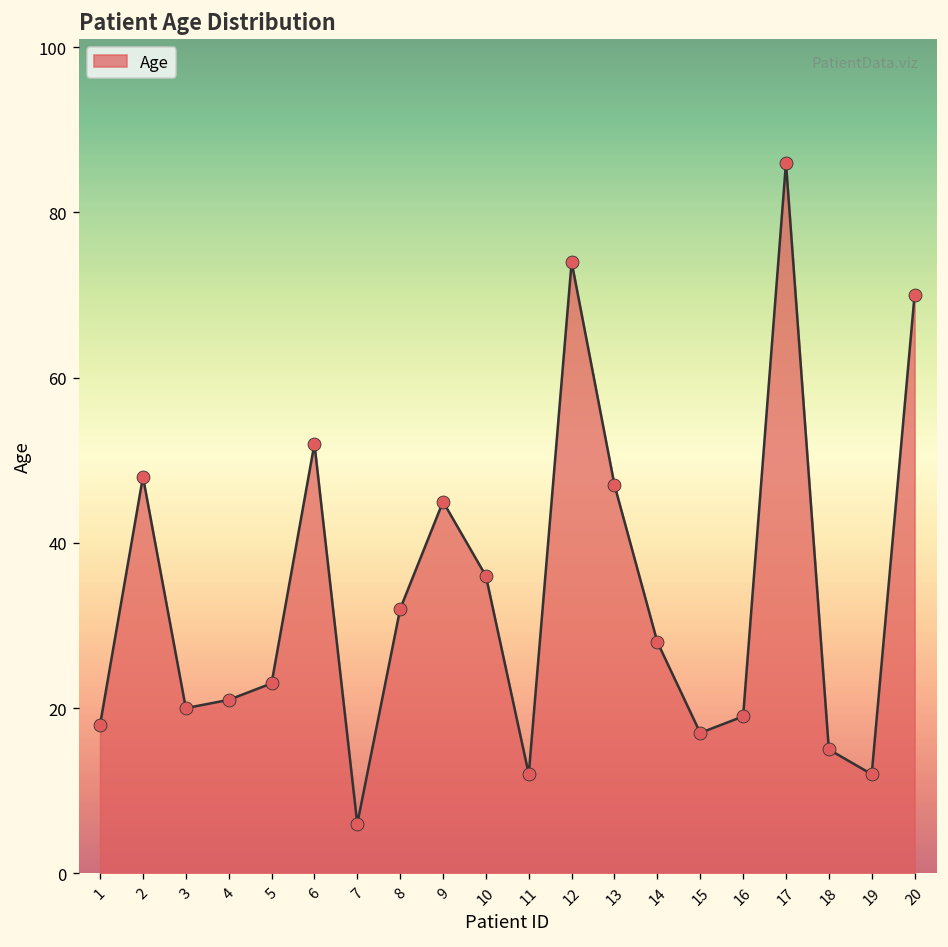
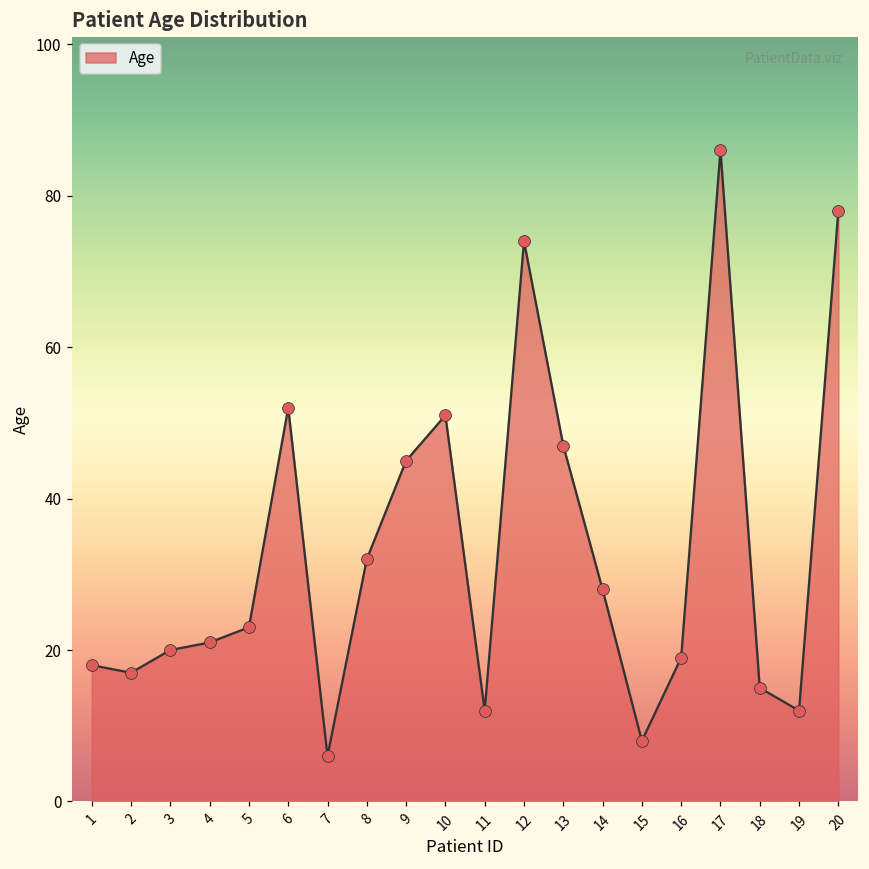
  {
    "1": 18,
-   "2": 48,
+   "2": 17,
    "3": 20,
    "4": 21,
    "5": 23,
    "6": 52,
    "7": 6,
    "8": 32,
    "9": 45,
-   "10": 36,
+   "10": 51,
    "11": 12,
    "12": 74,
    "13": 47,
    "14": 28,
-   "15": 17,
+   "15": 8,
    "16": 19,
    "17": 86,
    "18": 15,
    "19": 12,
-   "20": 70
+   "20": 78
  }
